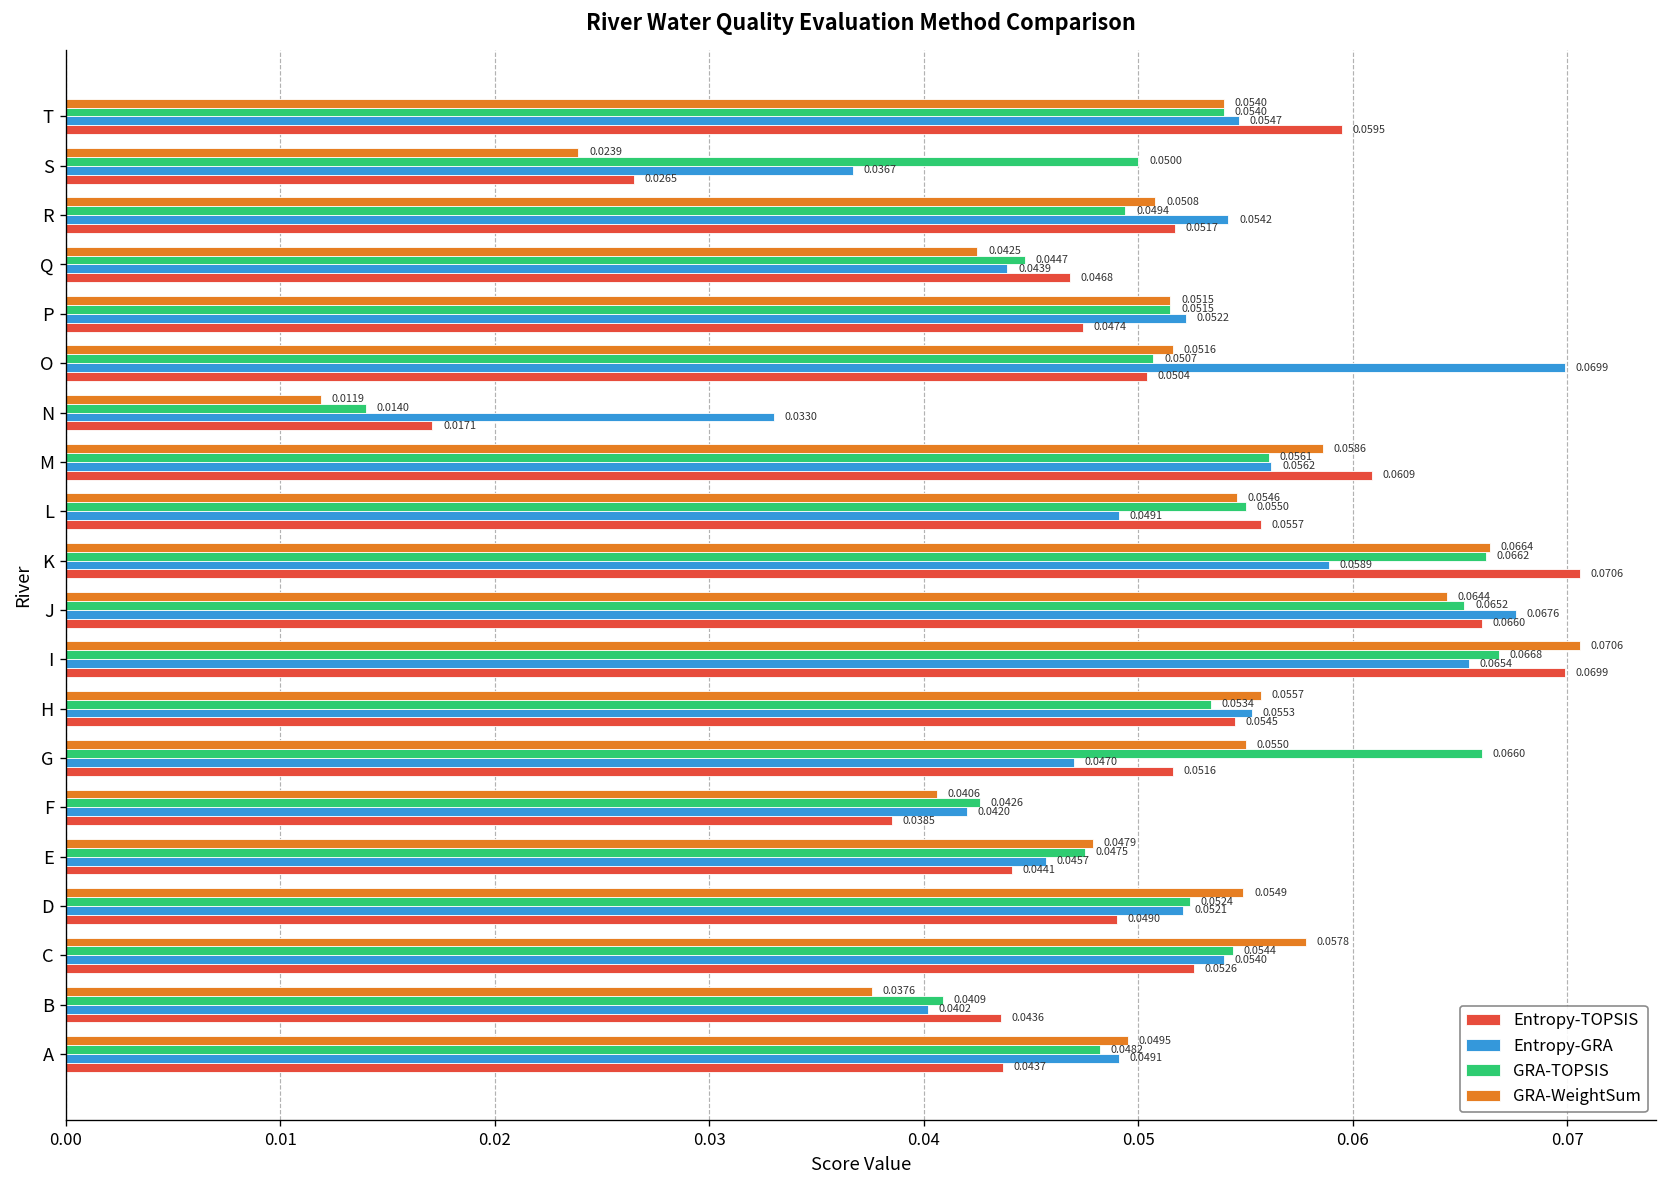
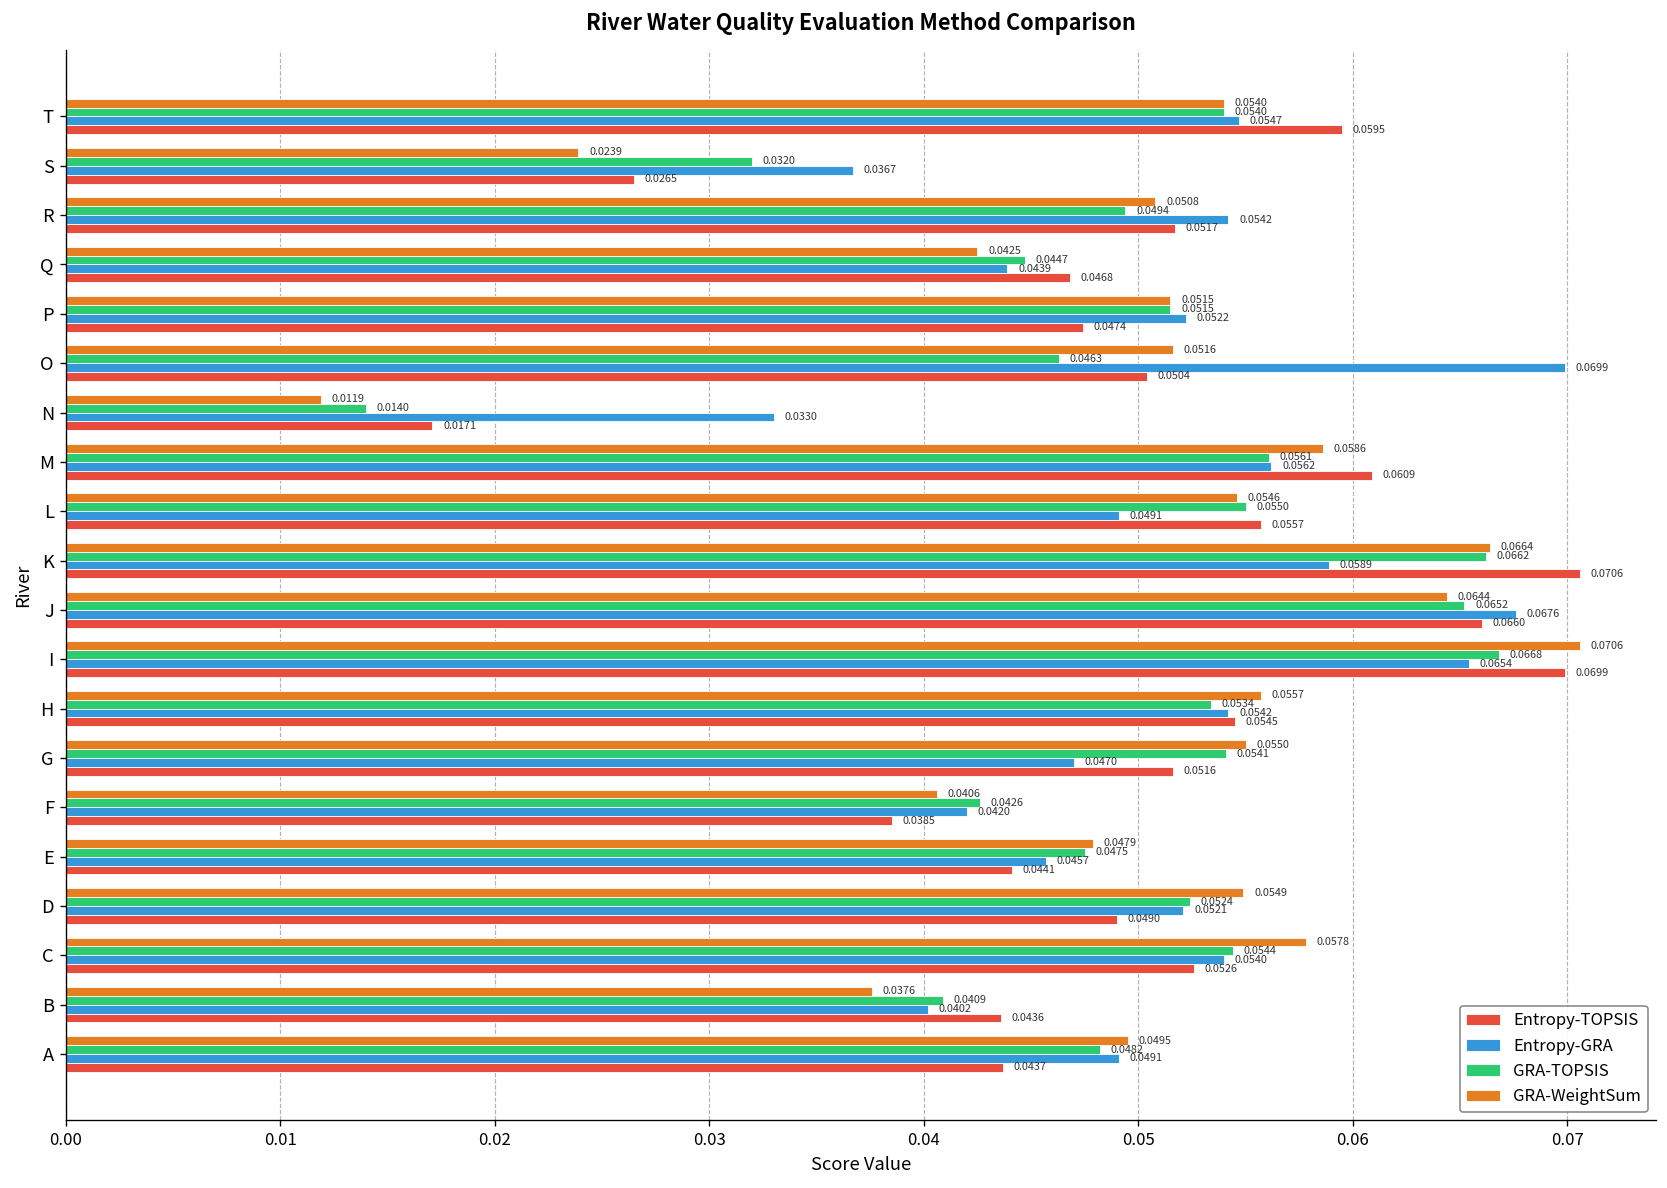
  {
    "Entropy-GRA": {
      "T": 0.0547,
      "S": 0.0367,
      "R": 0.0542,
      "Q": 0.0439,
      "P": 0.0522,
      "O": 0.0699,
      "N": 0.0330,
      "L": 0.0491,
      "K": 0.0589,
      "J": 0.0676,
      "I": 0.0654,
-     "H": 0.0553,
+     "H": 0.0542,
      "G": 0.0470,
      "F": 0.0420,
      "E": 0.0457,
      "D": 0.0521,
      "C": 0.0540,
      "B": 0.0402,
      "A": 0.0491
    },
    "GRA-TOPSIS": {
-     "S": 0.0500,
+     "S": 0.0320,
      "R": 0.0494,
      "Q": 0.0447,
-     "O": 0.0507,
+     "O": 0.0463,
      "N": 0.0140,
      "L": 0.0550,
      "J": 0.0652,
      "I": 0.0668,
      "H": 0.0534,
-     "G": 0.0660,
+     "G": 0.0541,
      "F": 0.0426,
      "E": 0.0475,
      "D": 0.0524,
      "C": 0.0544,
      "B": 0.0409,
      "A": 0.0482
    }
  }
